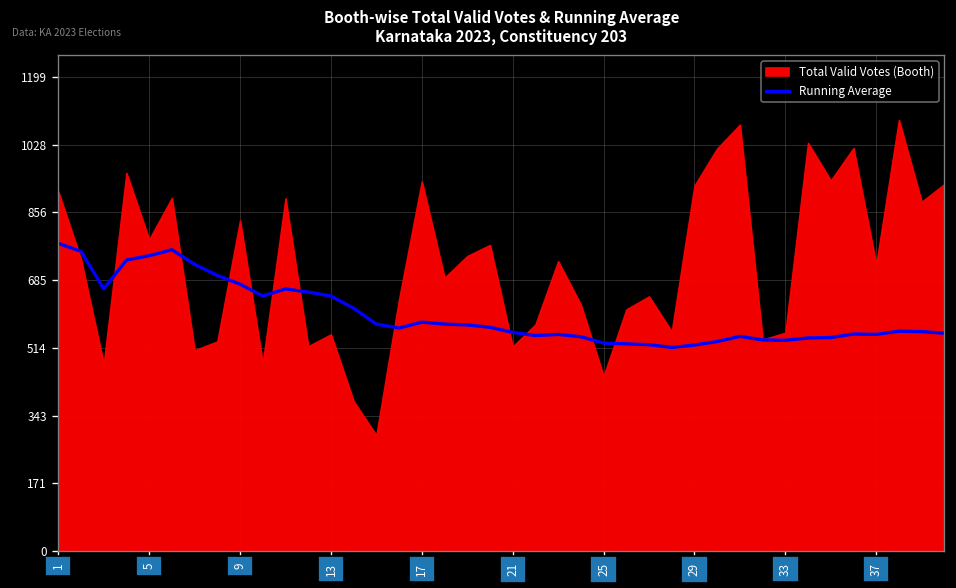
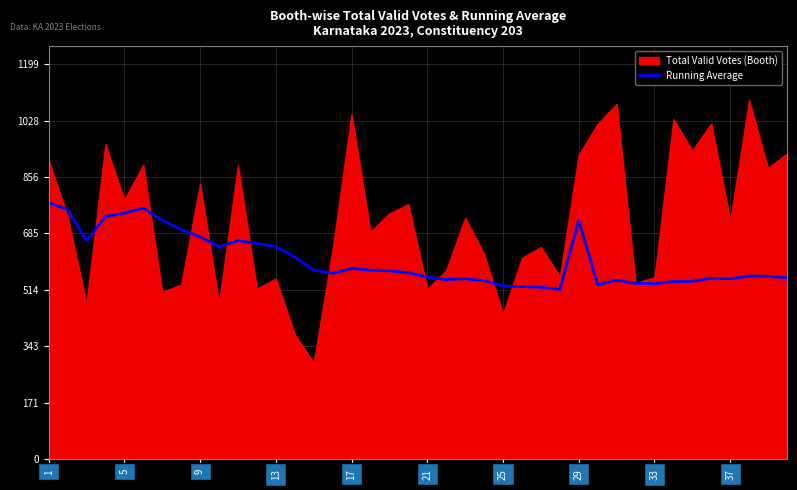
  {
    "Running Average": {
      "1": 780,
      "5": 750,
      "9": 680,
      "13": 650,
      "17": 580,
      "21": 550,
      "25": 530,
-     "29": 520,
+     "29": 720,
      "33": 530,
      "37": 550
    },
    "Total Valid Votes (Booth)": {
      "1": 910,
      "5": 790,
      "9": 840,
      "13": 550,
-     "17": 940,
+     "17": 1050,
      "21": 520,
      "25": 440,
      "29": 920,
      "33": 550,
      "37": 730
    }
  }
